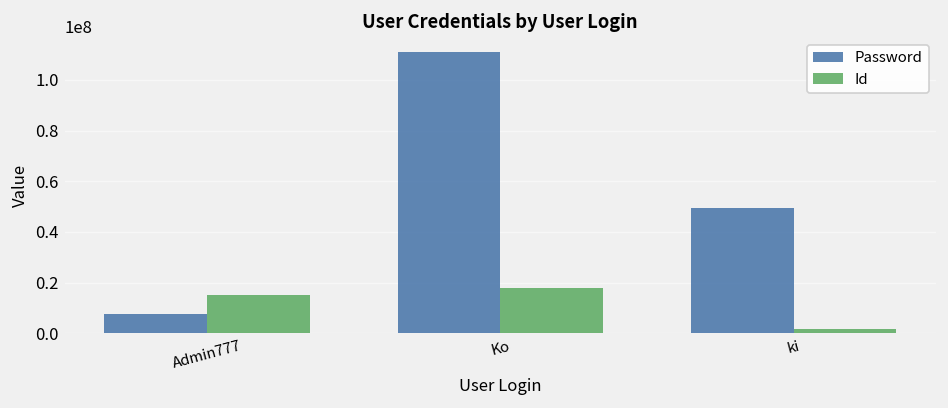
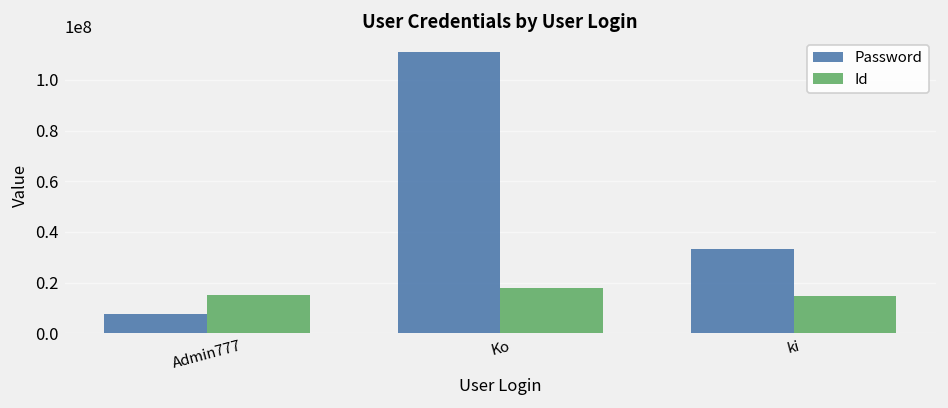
  {
    "Password": {
      "Admin777": 8000000,
      "Ko": 111000000,
-     "ki": 49000000
+     "ki": 33000000
    },
    "Id": {
      "Admin777": 15000000,
      "Ko": 18000000,
-     "ki": 2000000
+     "ki": 15000000
    }
  }
